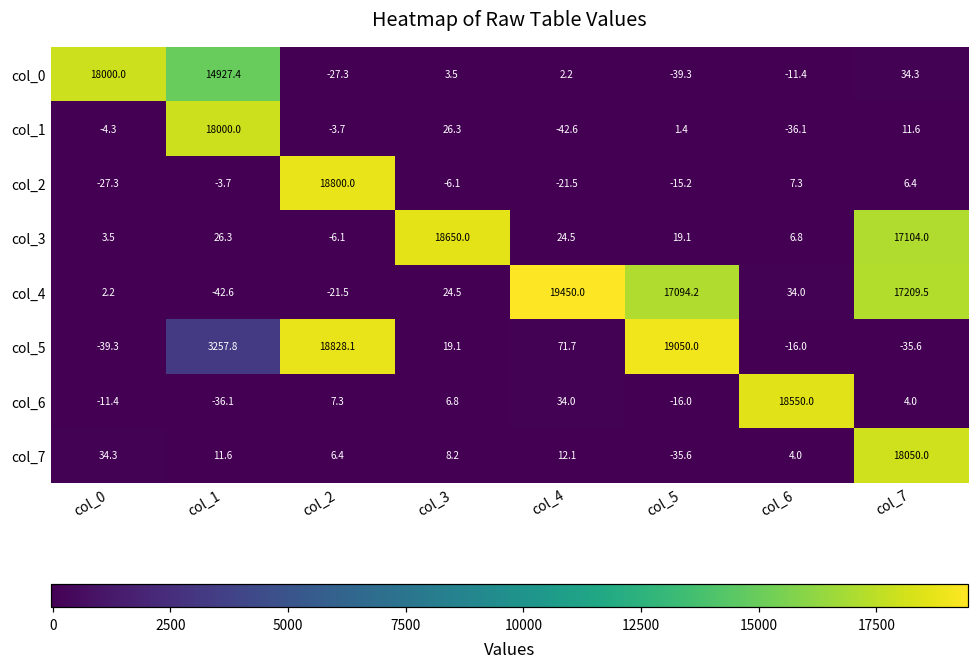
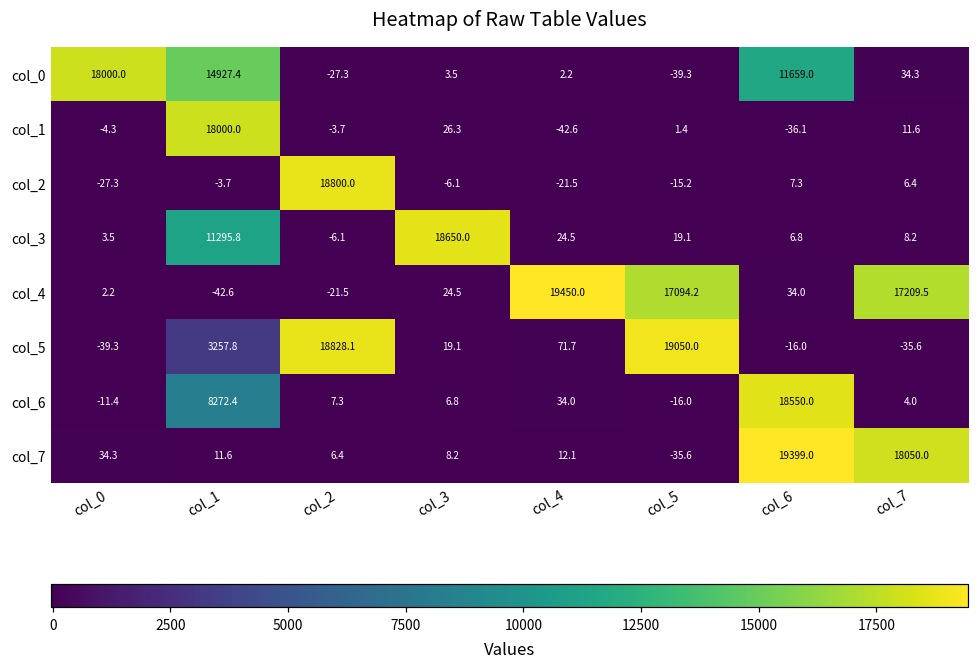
  {
    "col_0": {
      "col_0": 18000.0,
      "col_1": 14927.4,
      "col_2": -27.3,
      "col_3": 3.5,
      "col_4": 2.2,
      "col_5": -39.3,
-     "col_6": -11.4,
+     "col_6": 11659.0,
      "col_7": 34.3
    },
    "col_1": {
      "col_0": -4.3,
      "col_1": 18000.0,
      "col_2": -3.7,
      "col_3": 26.3,
      "col_4": -42.6,
      "col_5": 1.4,
      "col_6": -36.1,
      "col_7": 11.6
    },
    "col_2": {
      "col_0": -27.3,
      "col_1": -3.7,
      "col_2": 18800.0,
      "col_3": -6.1,
      "col_4": -21.5,
      "col_5": -15.2,
      "col_6": 7.3,
      "col_7": 6.4
    },
    "col_3": {
      "col_0": 3.5,
-     "col_1": 26.3,
+     "col_1": 11295.8,
      "col_2": -6.1,
      "col_3": 18650.0,
      "col_4": 24.5,
      "col_5": 19.1,
      "col_6": 6.8,
-     "col_7": 17104.0
+     "col_7": 8.2
    },
    "col_4": {
      "col_0": 2.2,
      "col_1": -42.6,
      "col_2": -21.5,
      "col_3": 24.5,
      "col_4": 19450.0,
      "col_5": 17094.2,
      "col_6": 34.0,
      "col_7": 17209.5
    },
    "col_5": {
      "col_0": -39.3,
      "col_1": 3257.8,
      "col_2": 18828.1,
      "col_3": 19.1,
      "col_4": 71.7,
      "col_5": 19050.0,
      "col_6": -16.0,
      "col_7": -35.6
    },
    "col_6": {
      "col_0": -11.4,
-     "col_1": -36.1,
+     "col_1": 8272.4,
      "col_2": 7.3,
      "col_3": 6.8,
      "col_4": 34.0,
      "col_5": -16.0,
      "col_6": 18550.0,
      "col_7": 4.0
    },
    "col_7": {
      "col_0": 34.3,
      "col_1": 11.6,
      "col_2": 6.4,
      "col_3": 8.2,
      "col_4": 12.1,
      "col_5": -35.6,
-     "col_6": 4.0,
+     "col_6": 19399.0,
      "col_7": 18050.0
    }
  }
